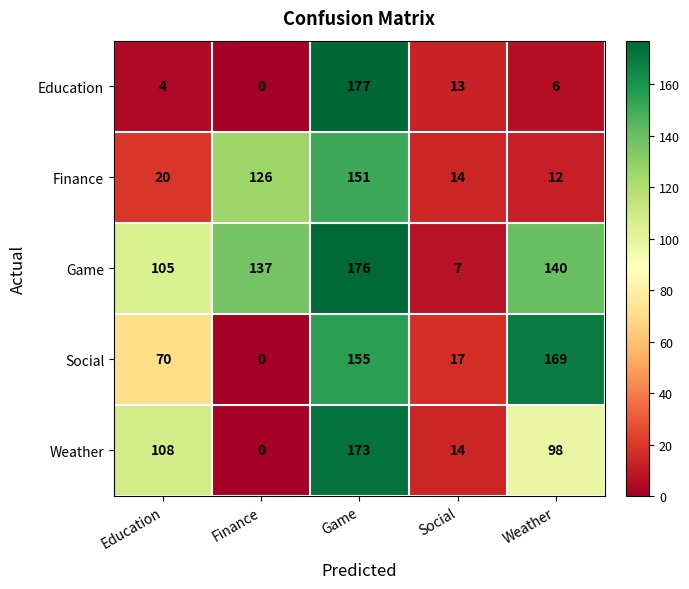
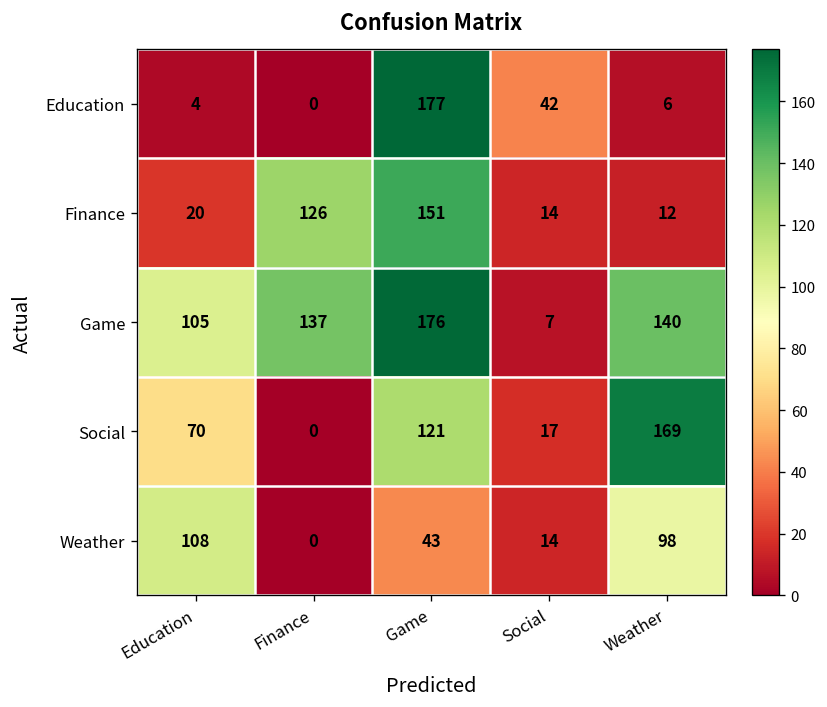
  {
    "Education": {
      "Education": 4,
      "Finance": 0,
      "Game": 177,
-     "Social": 13,
+     "Social": 42,
      "Weather": 6
    },
    "Finance": {
      "Education": 20,
      "Finance": 126,
      "Game": 151,
      "Social": 14,
      "Weather": 12
    },
    "Game": {
      "Education": 105,
      "Finance": 137,
      "Game": 176,
      "Social": 7,
      "Weather": 140
    },
    "Social": {
      "Education": 70,
      "Finance": 0,
-     "Game": 155,
+     "Game": 121,
      "Social": 17,
      "Weather": 169
    },
    "Weather": {
      "Education": 108,
      "Finance": 0,
-     "Game": 173,
+     "Game": 43,
      "Social": 14,
      "Weather": 98
    }
  }
